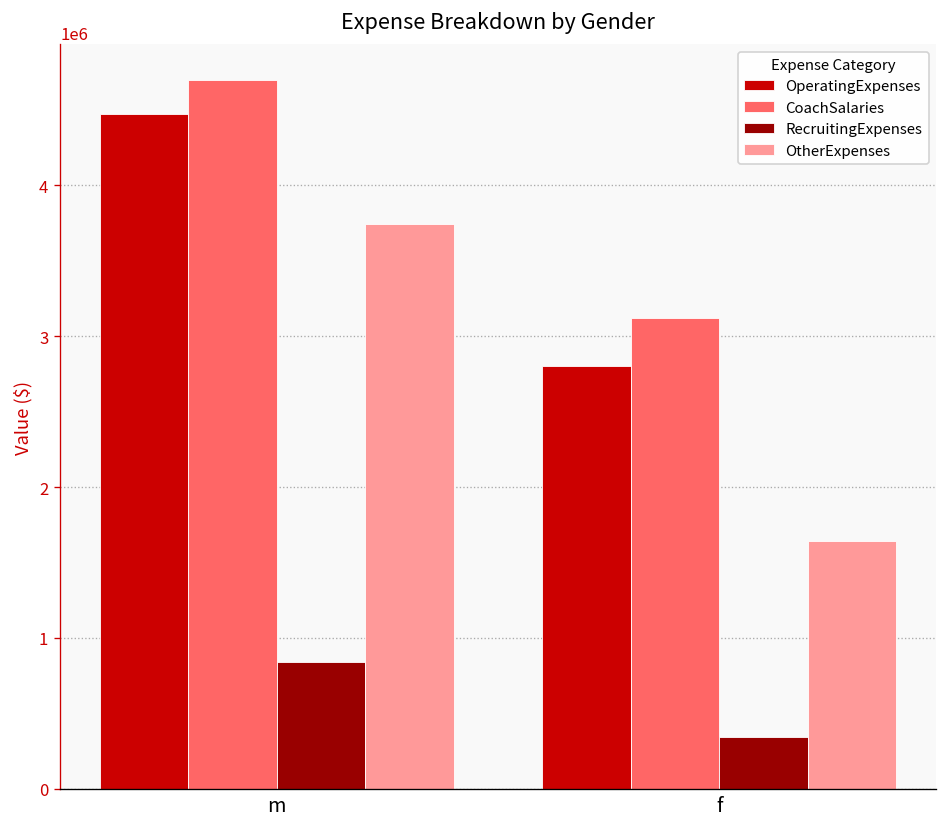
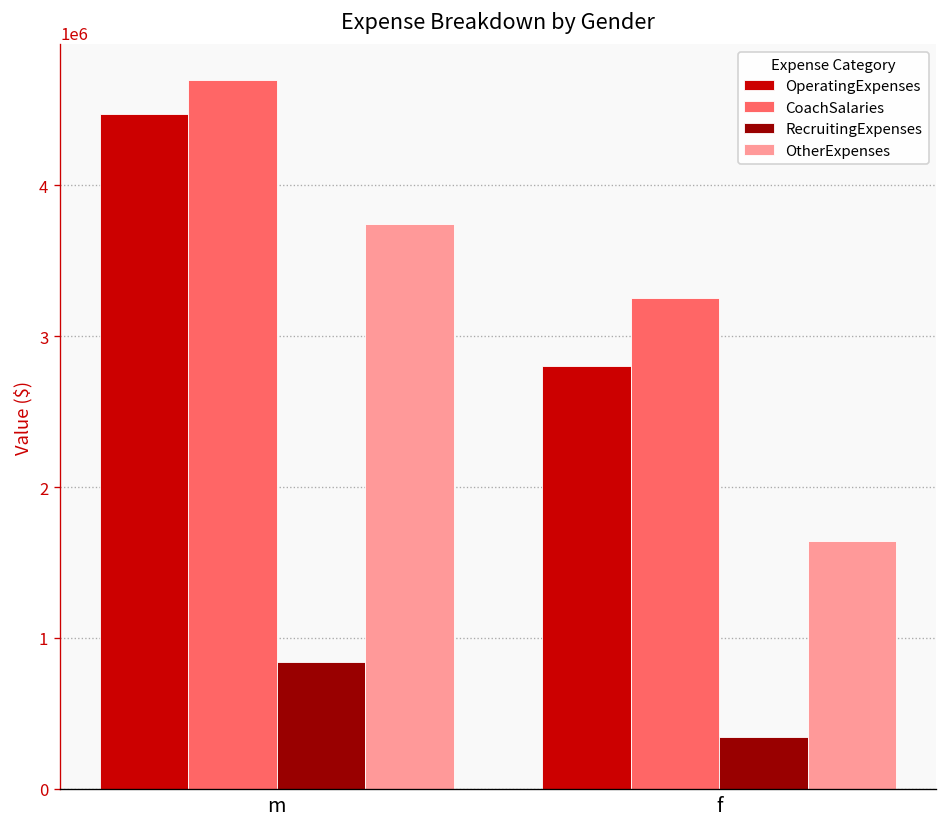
  {
    "CoachSalaries": {
      "m": 4700000,
-     "f": 3120000
+     "f": 3260000
    },
    "OtherExpenses": {
      "m": 3740000,
      "f": 1640000
    }
  }
